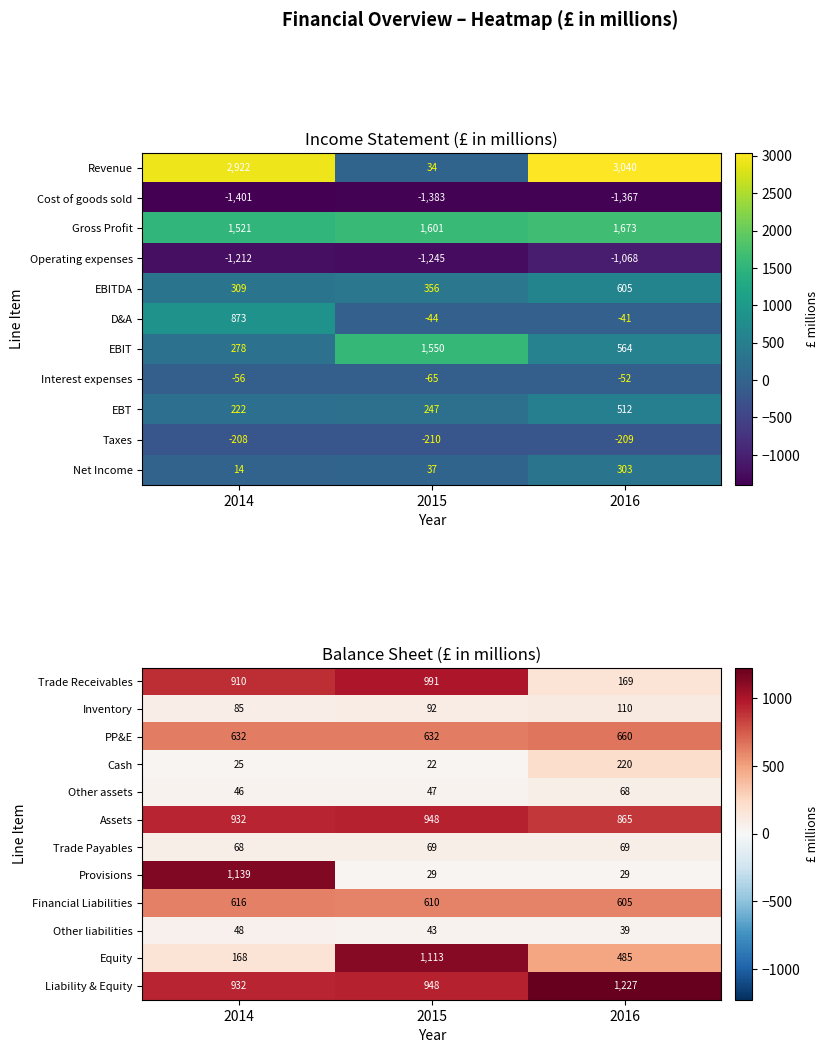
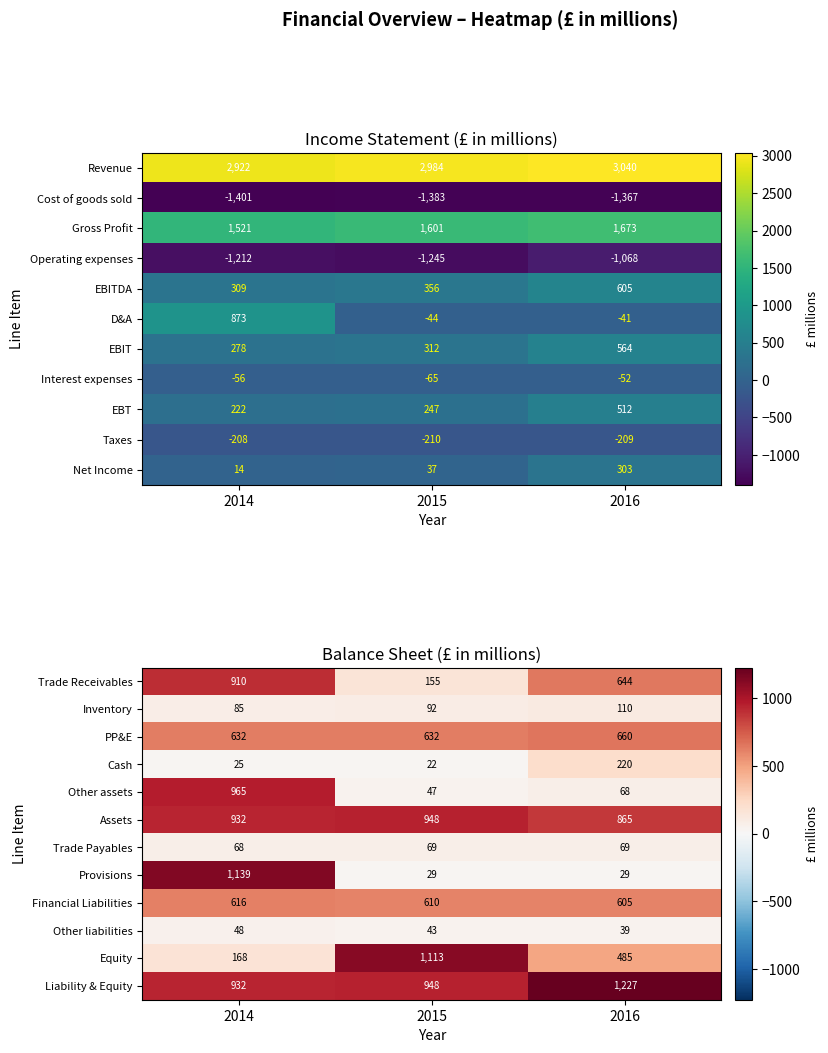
  {
    "Income Statement (£ in millions)": {
      "Revenue": {
        "2014": "2,922",
-       "2015": "34",
+       "2015": "2,984",
        "2016": "3,040"
      },
      "Cost of goods sold": {
        "2014": "-1,401",
        "2015": "-1,383",
        "2016": "-1,367"
      },
      "Gross Profit": {
        "2014": "1,521",
        "2015": "1,601",
        "2016": "1,673"
      },
      "Operating expenses": {
        "2014": "-1,212",
        "2015": "-1,245",
        "2016": "-1,068"
      },
      "EBITDA": {
        "2014": "309",
        "2015": "356",
        "2016": "605"
      },
      "D&A": {
        "2014": "873",
        "2015": "-44",
        "2016": "-41"
      },
      "EBIT": {
        "2014": "278",
-       "2015": "1,550",
+       "2015": "312",
        "2016": "564"
      },
      "Interest expenses": {
        "2014": "-56",
        "2015": "-65",
        "2016": "-52"
      },
      "EBT": {
        "2014": "222",
        "2015": "247",
        "2016": "512"
      },
      "Taxes": {
        "2014": "-208",
        "2015": "-210",
        "2016": "-209"
      },
      "Net Income": {
        "2014": "14",
        "2015": "37",
        "2016": "303"
      }
    },
    "Balance Sheet (£ in millions)": {
      "Trade Receivables": {
        "2014": "910",
-       "2015": "991",
-       "2016": "169"
+       "2015": "155",
+       "2016": "644"
      },
      "Inventory": {
        "2014": "85",
        "2015": "92",
        "2016": "110"
      },
      "PP&E": {
        "2014": "632",
        "2015": "632",
        "2016": "660"
      },
      "Cash": {
        "2014": "25",
        "2015": "22",
        "2016": "220"
      },
      "Other assets": {
-       "2014": "46",
+       "2014": "965",
        "2015": "47",
        "2016": "68"
      },
      "Assets": {
        "2014": "932",
        "2015": "948",
        "2016": "865"
      },
      "Trade Payables": {
        "2014": "68",
        "2015": "69",
        "2016": "69"
      },
      "Provisions": {
        "2014": "1,139",
        "2015": "29",
        "2016": "29"
      },
      "Financial Liabilities": {
        "2014": "616",
        "2015": "610",
        "2016": "605"
      },
      "Other liabilities": {
        "2014": "48",
        "2015": "43",
        "2016": "39"
      },
      "Equity": {
        "2014": "168",
        "2015": "1,113",
        "2016": "485"
      },
      "Liability & Equity": {
        "2014": "932",
        "2015": "948",
        "2016": "1,227"
      }
    }
  }
